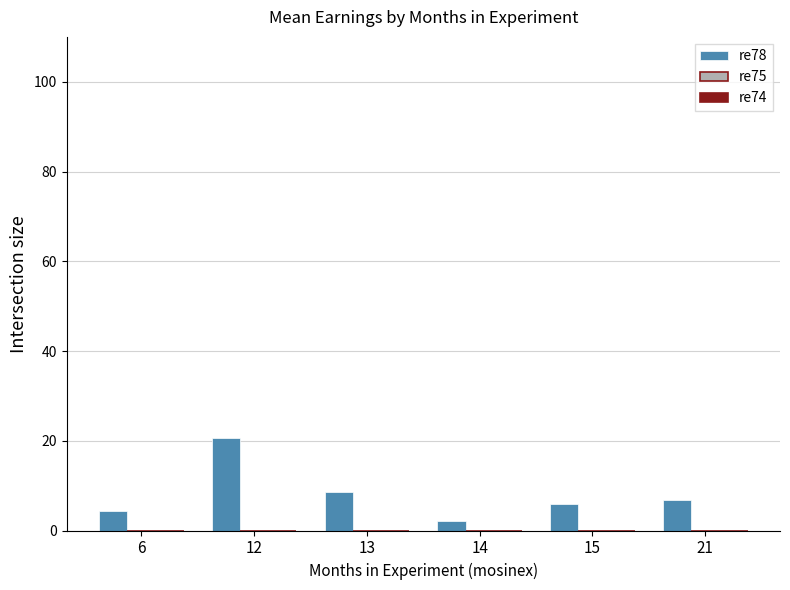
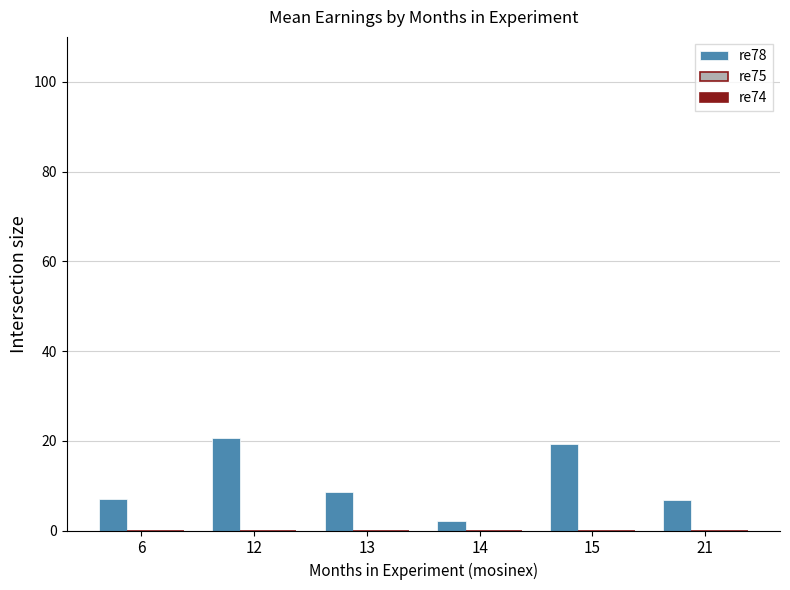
  {
    "re78": {
-     "6": 4,
+     "6": 7,
      "12": 21,
      "13": 9,
      "14": 2,
-     "15": 6,
+     "15": 19,
      "21": 7
    },
    "re75": {
      "6": 0,
      "12": 0,
      "13": 0,
      "14": 0,
      "15": 0,
      "21": 0
    },
    "re74": {
      "6": 0,
      "12": 0,
      "13": 0,
      "14": 0,
      "15": 0,
      "21": 0
    }
  }
